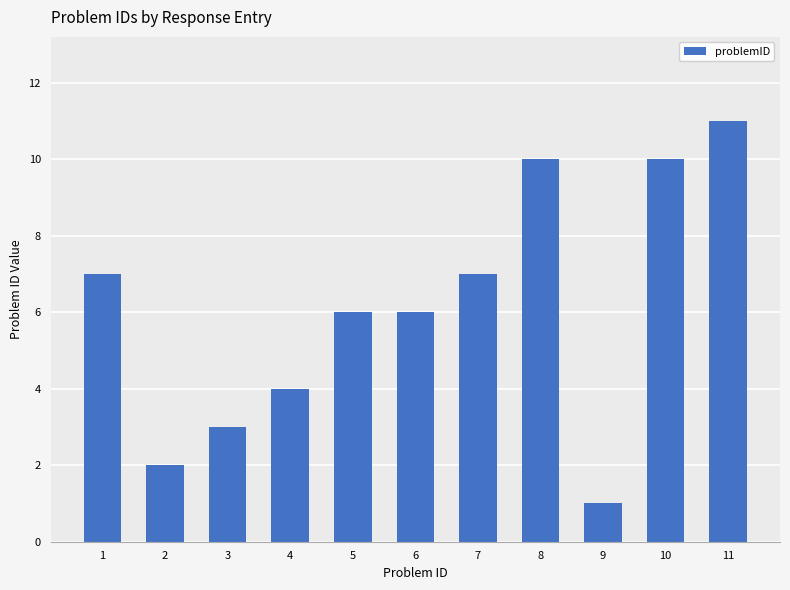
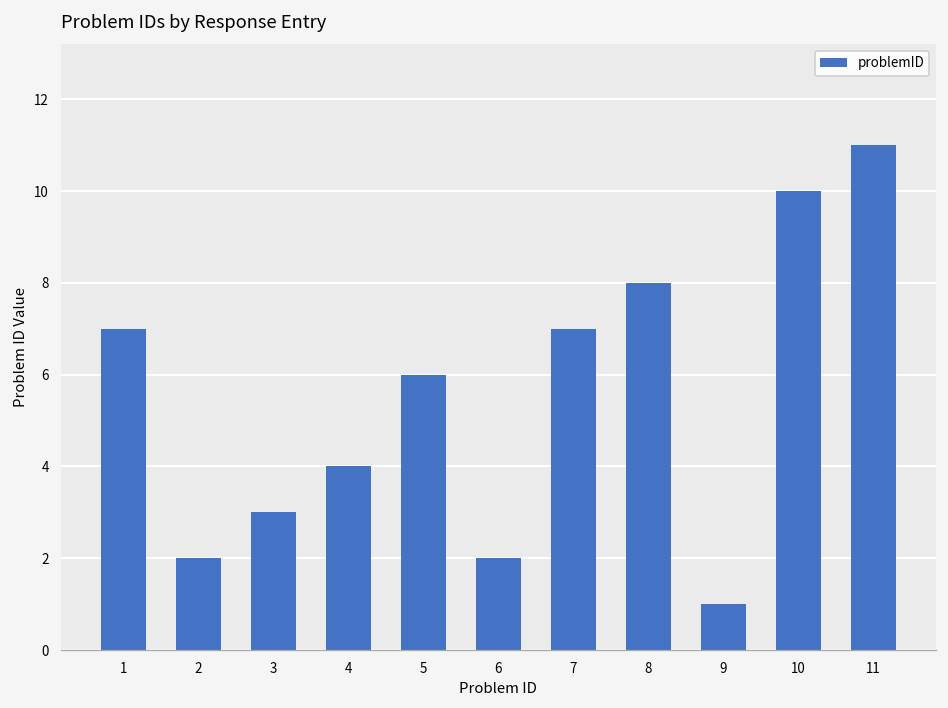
  {
    "1": 7,
    "2": 2,
    "3": 3,
    "4": 4,
    "5": 6,
-   "6": 6,
+   "6": 2,
    "7": 7,
-   "8": 10,
+   "8": 8,
    "9": 1,
    "10": 10,
    "11": 11
  }
